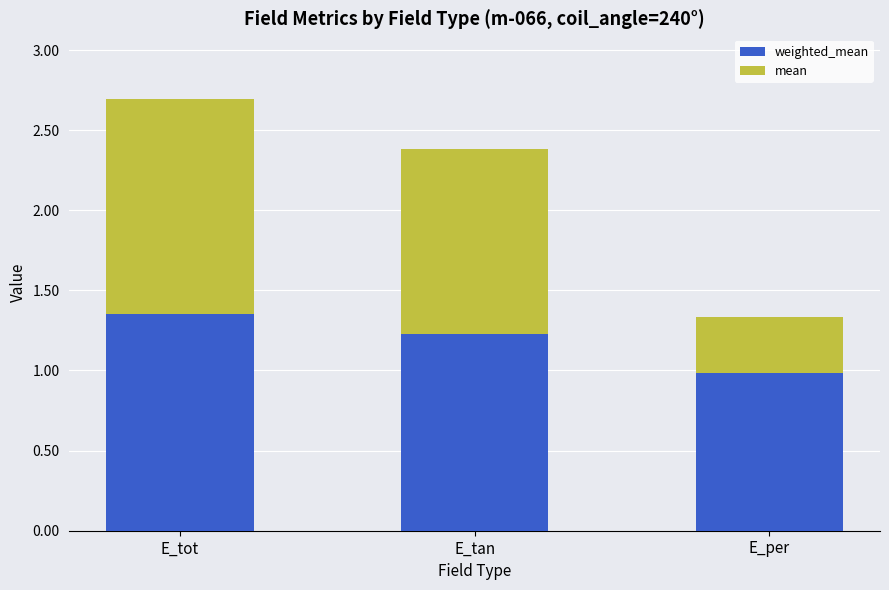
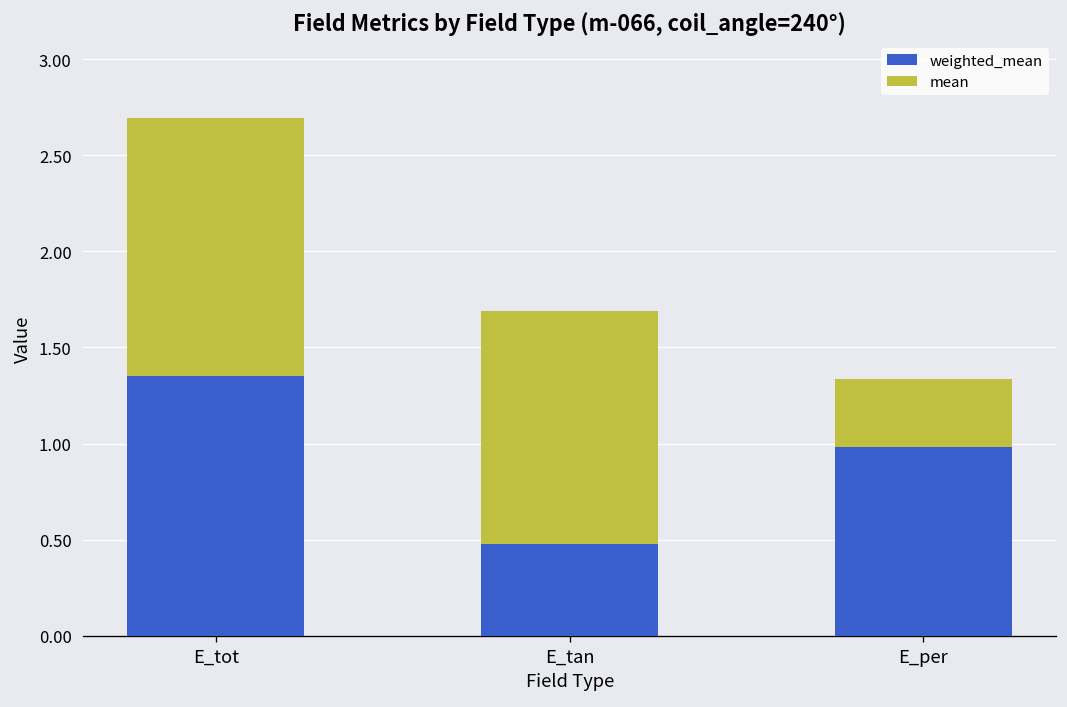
  {
    "weighted_mean": {
      "E_tot": 1.35,
-     "E_tan": 1.23,
+     "E_tan": 0.48,
      "E_per": 0.98
    },
    "mean": {
      "E_tot": 1.34,
-     "E_tan": 1.15,
+     "E_tan": 1.21,
      "E_per": 0.35
    }
  }
